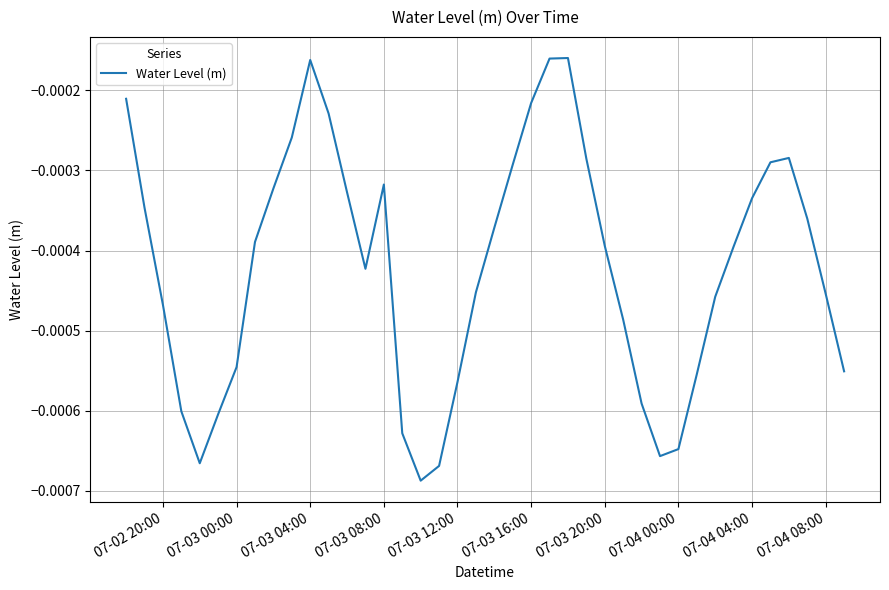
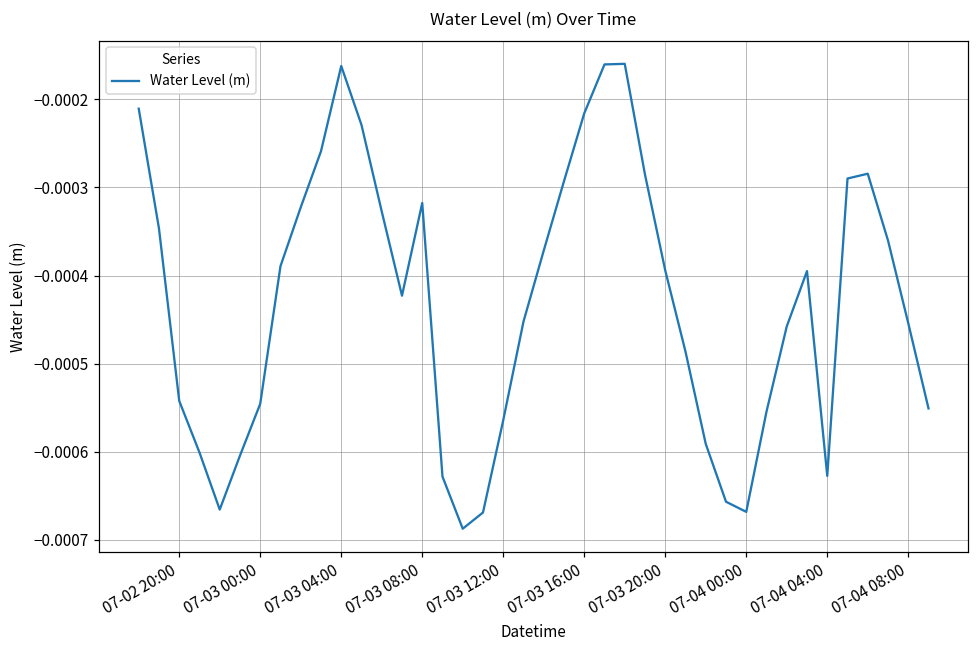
  {
-   "07-02 20:00": -0.00047,
+   "07-02 20:00": -0.00054,
    "07-03 00:00": -0.00055,
    "07-03 04:00": -0.00016,
    "07-03 08:00": -0.00032,
    "07-03 12:00": -0.00056,
    "07-03 16:00": -0.00022,
    "07-03 20:00": -0.00039,
-   "07-04 00:00": -0.00065,
-   "07-04 04:00": -0.00033,
+   "07-04 00:00": -0.00067,
+   "07-04 04:00": -0.00063,
    "07-04 08:00": -0.00045
  }
